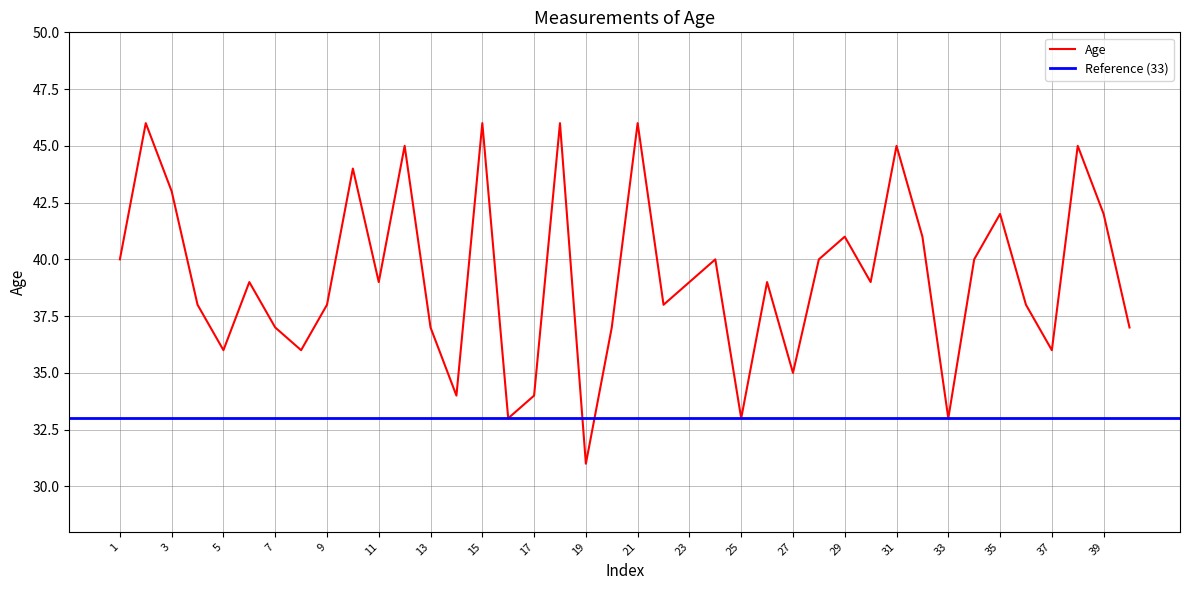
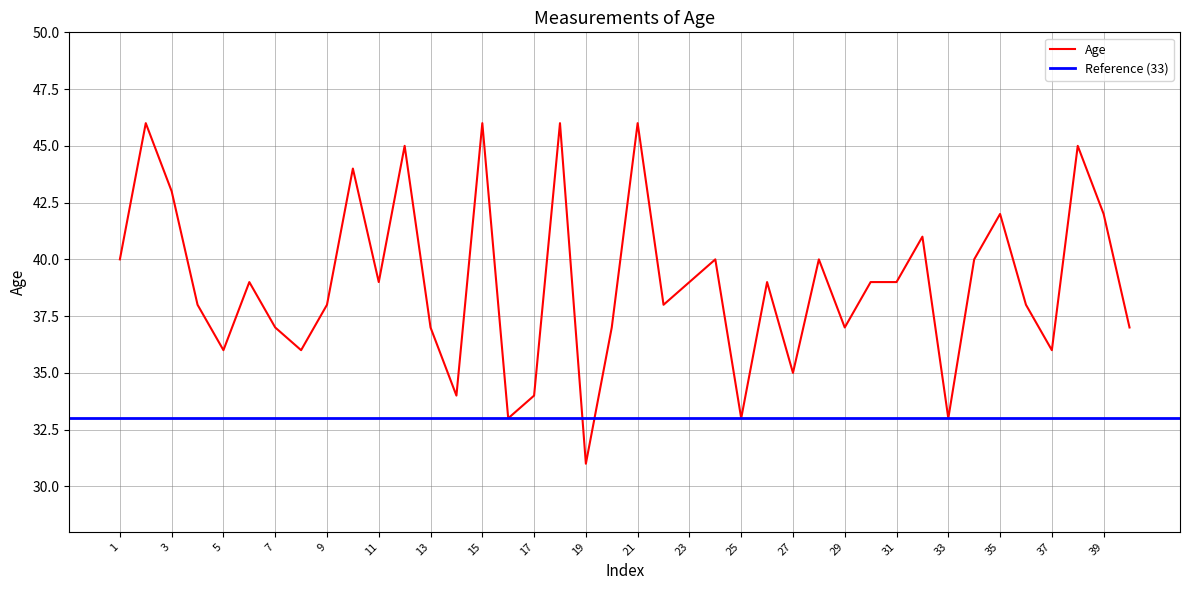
  {
    "1": 40,
    "3": 43,
    "5": 36,
    "7": 37,
    "9": 38,
    "11": 39,
    "13": 37,
    "15": 46,
    "17": 34,
    "19": 31,
    "21": 46,
    "23": 39,
    "25": 33,
    "27": 35,
-   "29": 41,
-   "31": 45,
+   "29": 37,
+   "31": 39,
    "33": 33,
    "35": 42,
    "37": 36,
    "39": 42
  }
